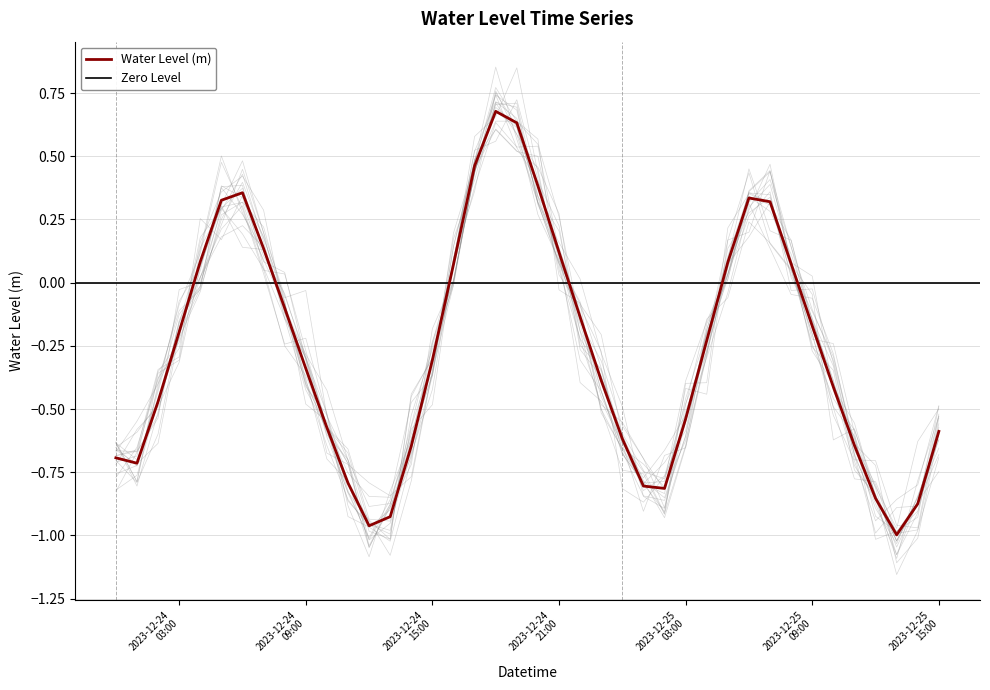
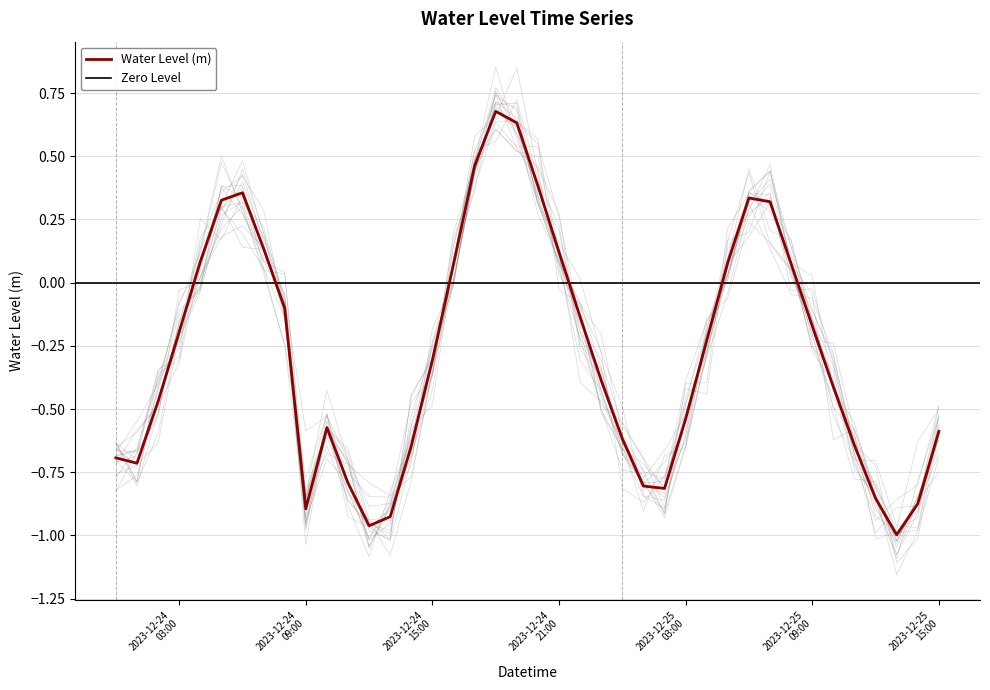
  {
    "Water Level (m)": {
-     "2023-12-24 09:00": -0.34
+     "2023-12-24 09:00": -0.89
    }
  }
